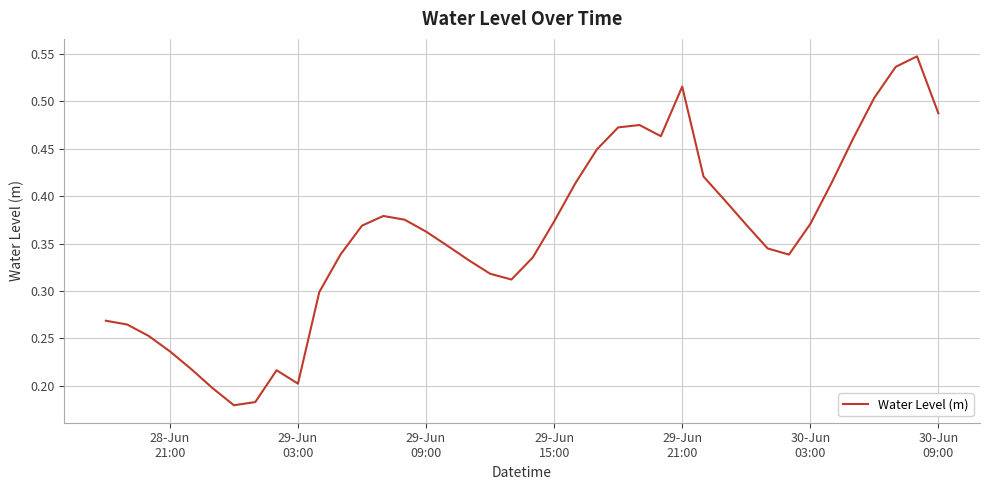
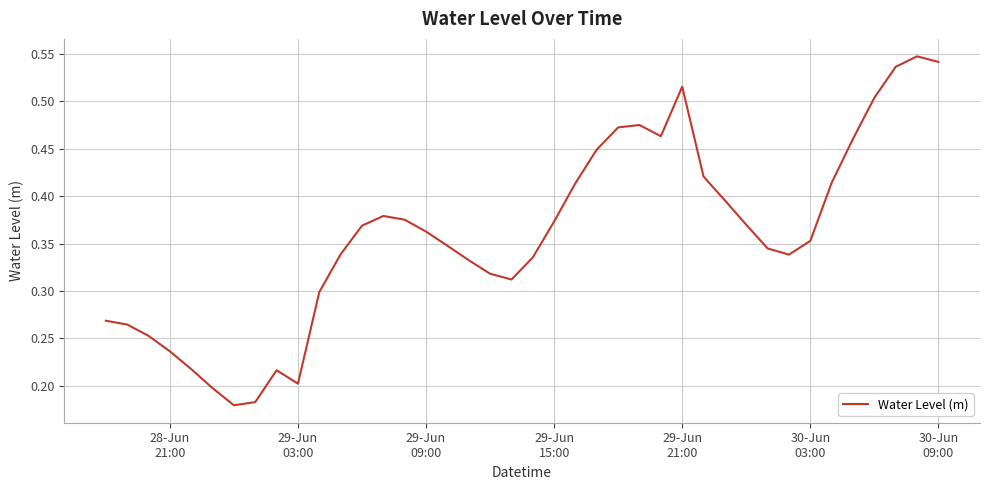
  {
    "28-Jun 21:00": 0.24,
    "29-Jun 03:00": 0.20,
    "29-Jun 09:00": 0.36,
    "29-Jun 15:00": 0.37,
    "29-Jun 21:00": 0.52,
-   "30-Jun 03:00": 0.37,
-   "30-Jun 09:00": 0.49
+   "30-Jun 03:00": 0.35,
+   "30-Jun 09:00": 0.54
  }
